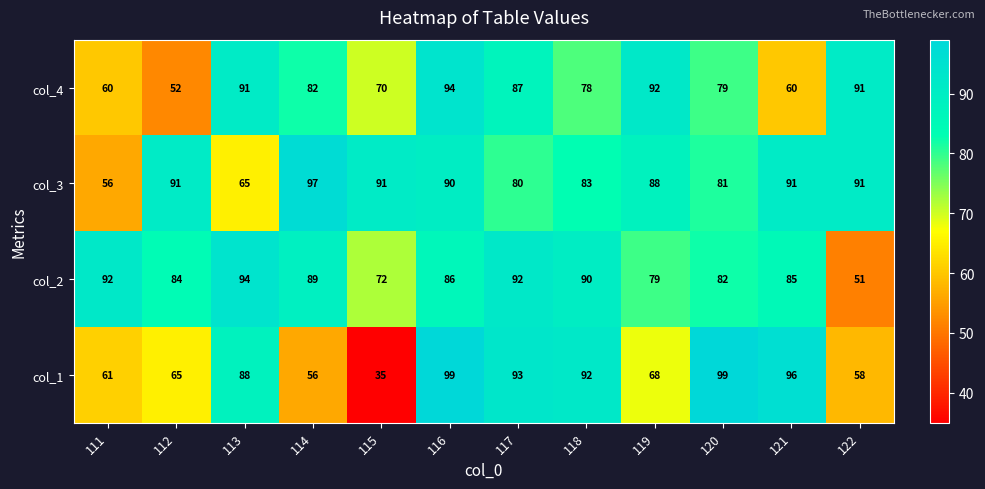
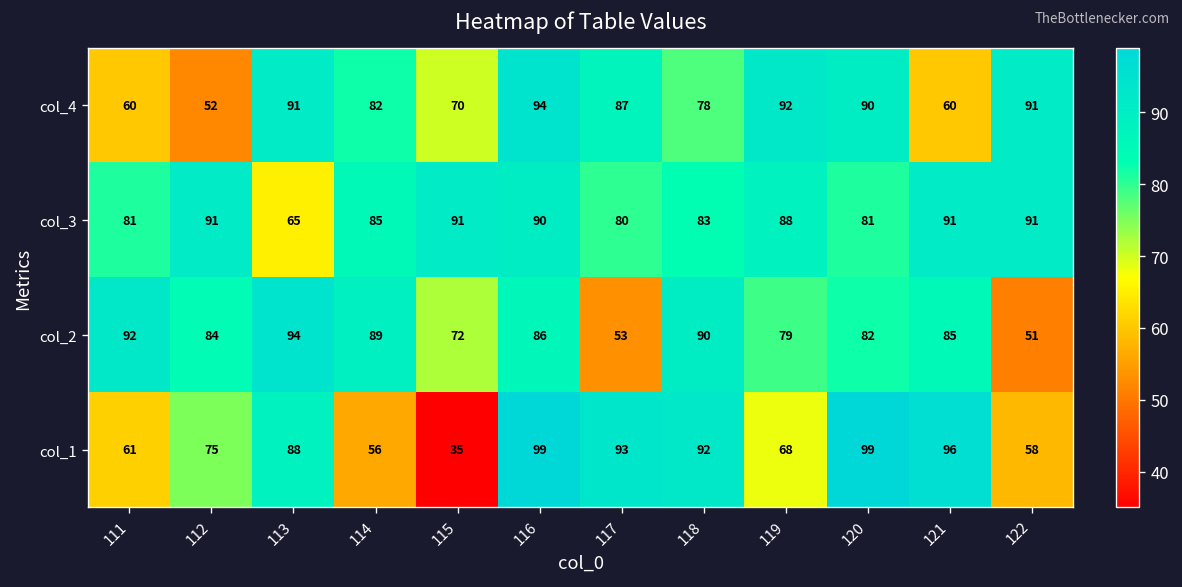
  {
    "col_4": {
      "111": 60,
      "112": 52,
      "113": 91,
      "114": 82,
      "115": 70,
      "116": 94,
      "117": 87,
      "118": 78,
      "119": 92,
-     "120": 79,
+     "120": 90,
      "121": 60,
      "122": 91
    },
    "col_3": {
-     "111": 56,
+     "111": 81,
      "112": 91,
      "113": 65,
-     "114": 97,
+     "114": 85,
      "115": 91,
      "116": 90,
      "117": 80,
      "118": 83,
      "119": 88,
      "120": 81,
      "121": 91,
      "122": 91
    },
    "col_2": {
      "111": 92,
      "112": 84,
      "113": 94,
      "114": 89,
      "115": 72,
      "116": 86,
-     "117": 92,
+     "117": 53,
      "118": 90,
      "119": 79,
      "120": 82,
      "121": 85,
      "122": 51
    },
    "col_1": {
      "111": 61,
-     "112": 65,
+     "112": 75,
      "113": 88,
      "114": 56,
      "115": 35,
      "116": 99,
      "117": 93,
      "118": 92,
      "119": 68,
      "120": 99,
      "121": 96,
      "122": 58
    }
  }
